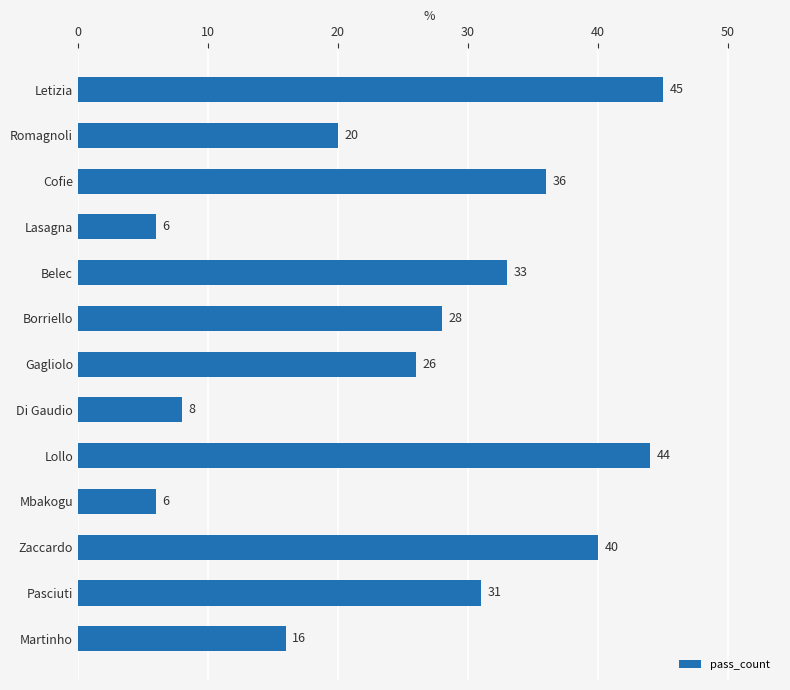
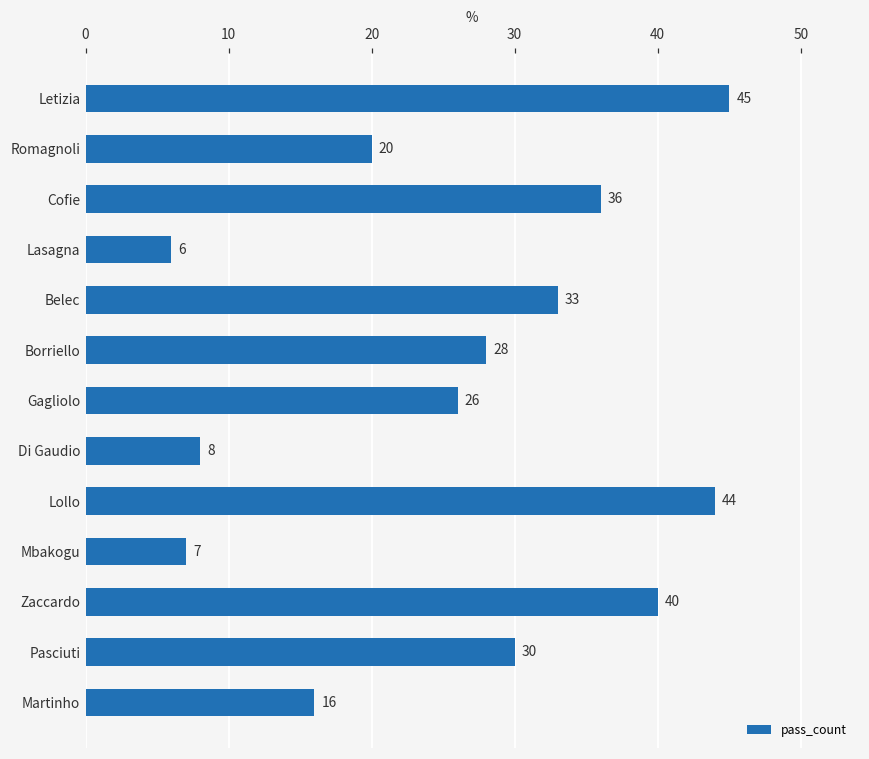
  {
    "Letizia": 45,
    "Romagnoli": 20,
    "Cofie": 36,
    "Lasagna": 6,
    "Belec": 33,
    "Borriello": 28,
    "Gagliolo": 26,
    "Di Gaudio": 8,
    "Lollo": 44,
-   "Mbakogu": 6,
+   "Mbakogu": 7,
    "Zaccardo": 40,
-   "Pasciuti": 31,
+   "Pasciuti": 30,
    "Martinho": 16
  }
